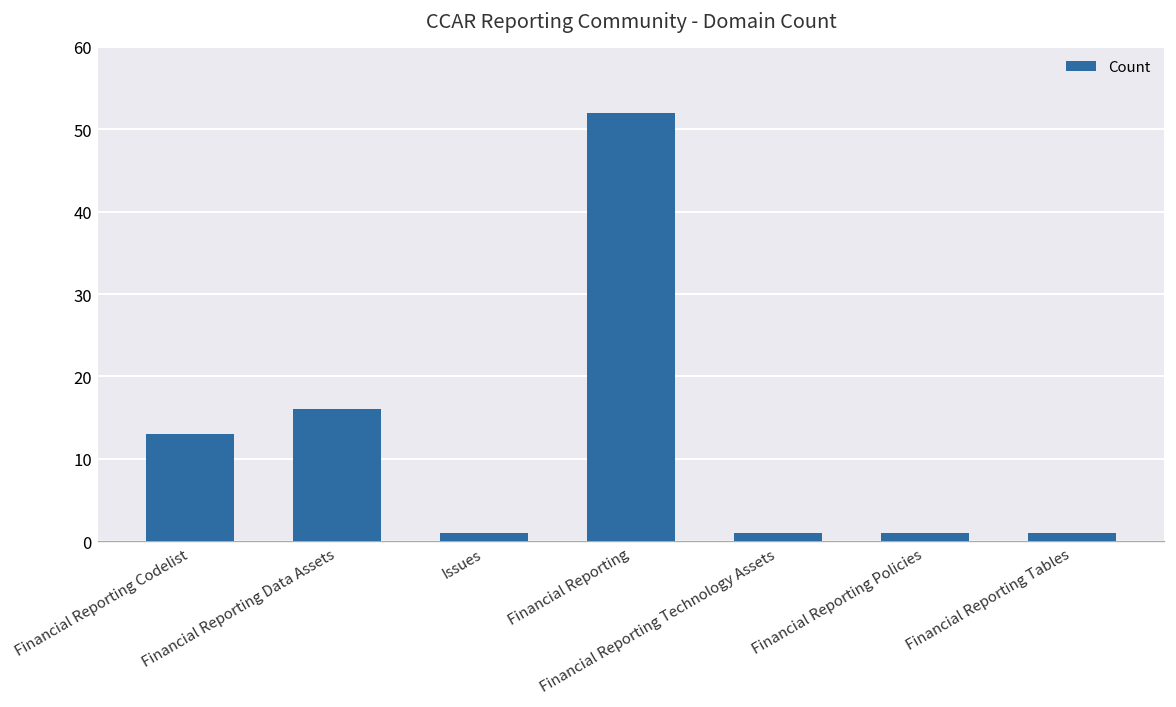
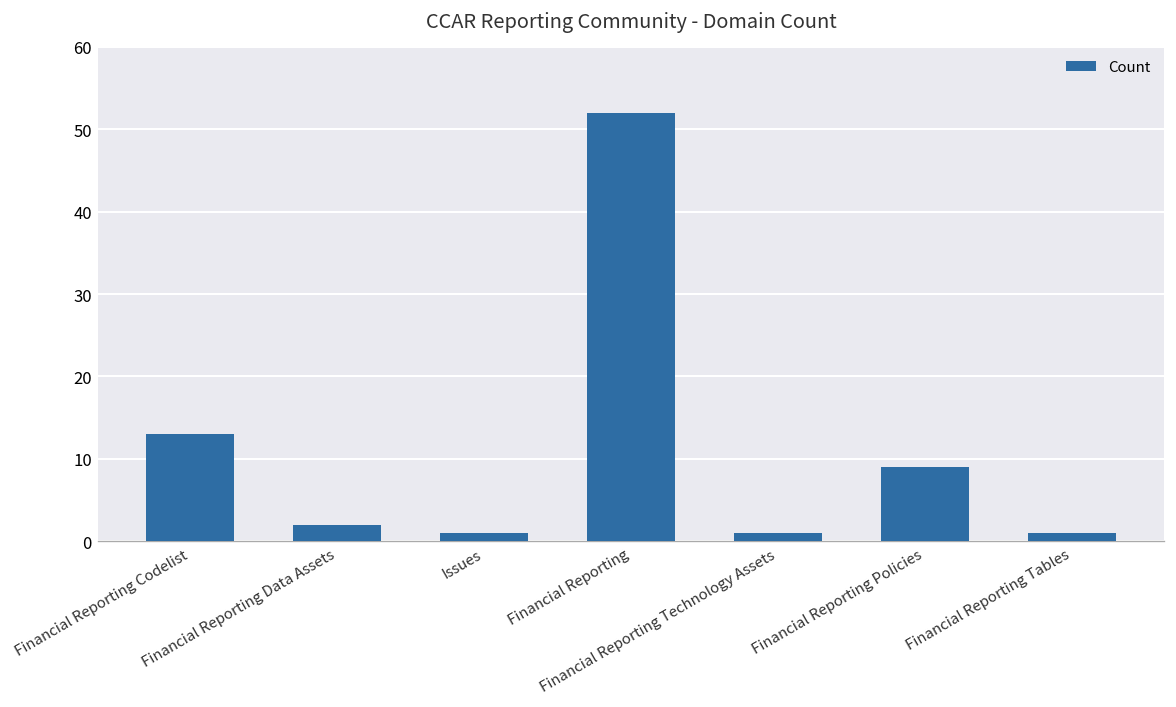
  {
    "Financial Reporting Codelist": 13,
-   "Financial Reporting Data Assets": 16,
+   "Financial Reporting Data Assets": 2,
    "Issues": 1,
    "Financial Reporting": 52,
    "Financial Reporting Technology Assets": 1,
-   "Financial Reporting Policies": 1,
+   "Financial Reporting Policies": 9,
    "Financial Reporting Tables": 1
  }
